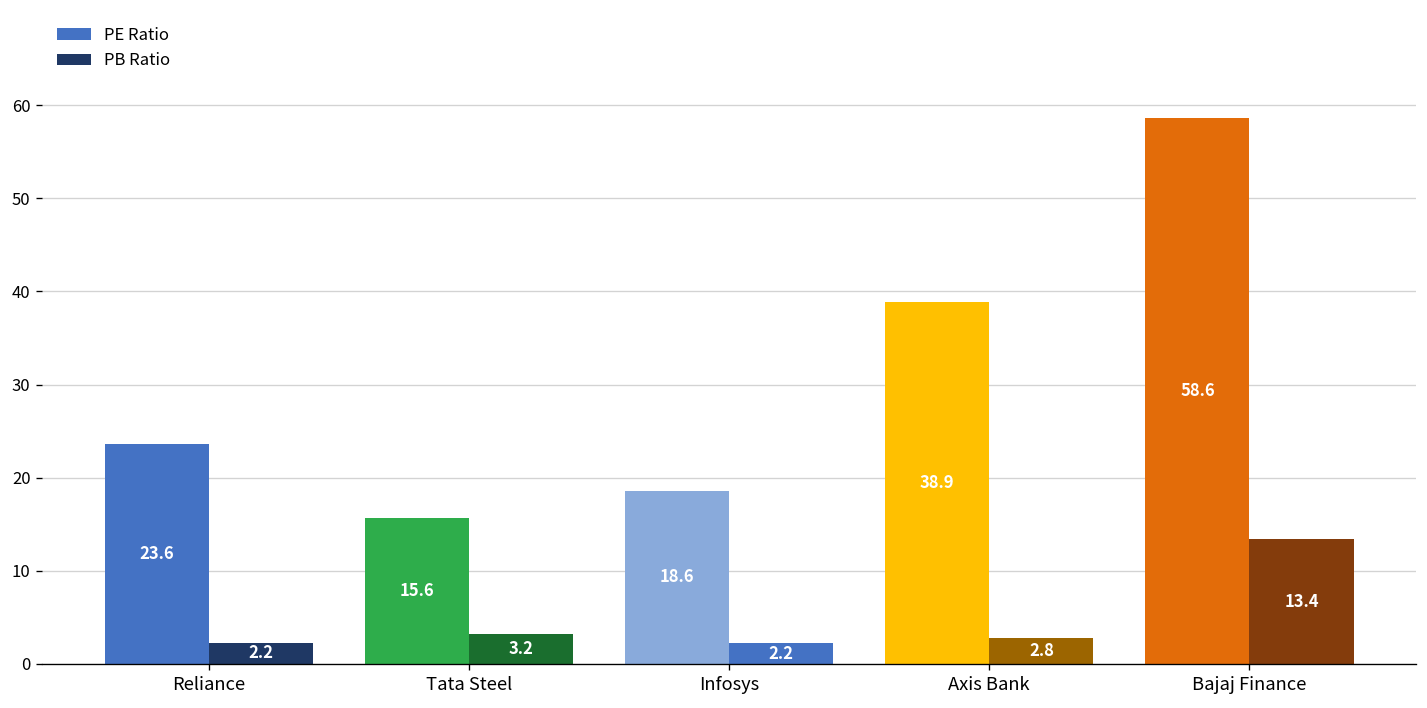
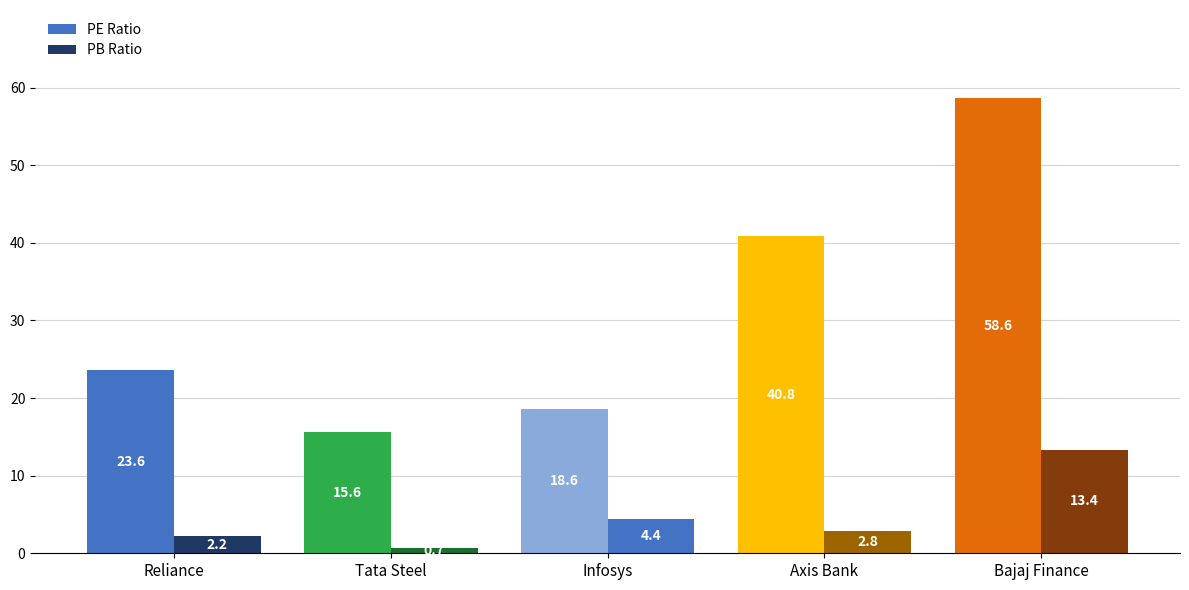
  {
    "PE Ratio": {
      "Reliance": 23.6,
      "Tata Steel": 15.6,
      "Infosys": 18.6,
-     "Axis Bank": 38.9,
+     "Axis Bank": 40.8,
      "Bajaj Finance": 58.6
    },
    "PB Ratio": {
      "Reliance": 2.2,
-     "Tata Steel": 3,
-     "Infosys": 2.2,
+     "Tata Steel": 1,
+     "Infosys": 4.4,
      "Axis Bank": 2.8,
      "Bajaj Finance": 13.4
    }
  }
